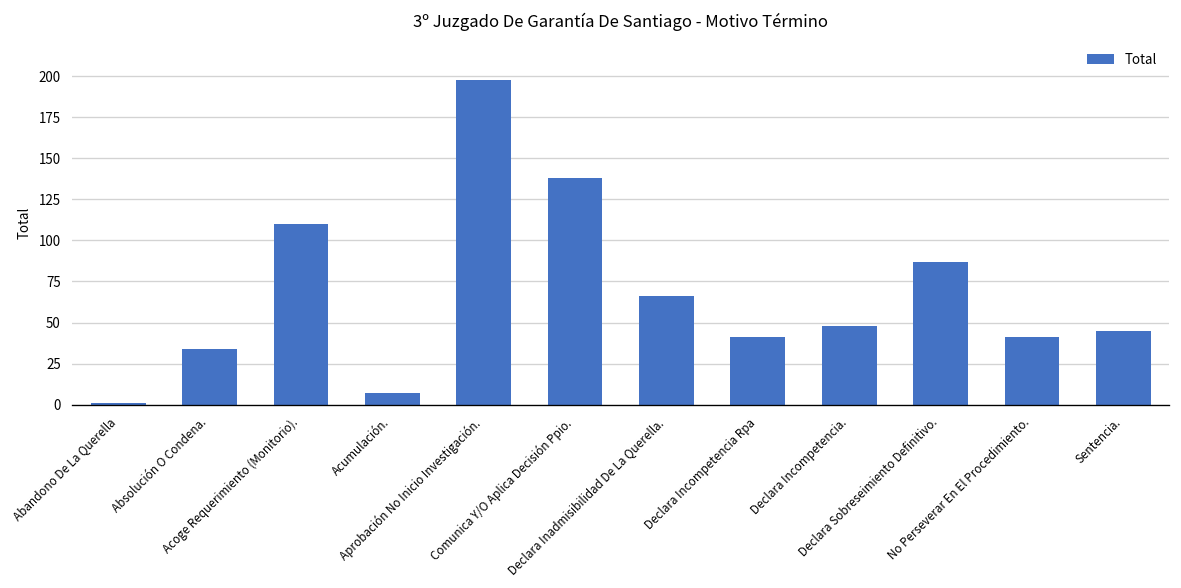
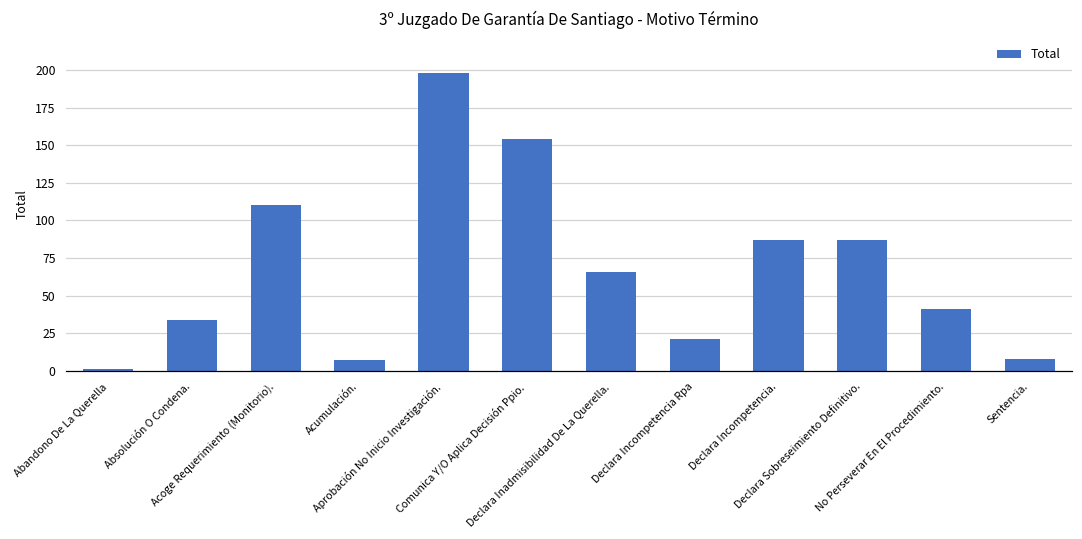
  {
    "Absolución O Condena.": 34,
    "Acoge Requerimiento (Monitorio).": 110,
    "Acumulación.": 7,
    "Aprobación No Inicio Investigación.": 198,
-   "Comunica Y/O Aplica Decisión Ppio.": 138,
+   "Comunica Y/O Aplica Decisión Ppio.": 154,
    "Declara Inadmisibilidad De La Querella.": 66,
-   "Declara Incompetencia Rpa": 41,
-   "Declara Incompetencia.": 48,
+   "Declara Incompetencia Rpa": 21,
+   "Declara Incompetencia.": 87,
    "Declara Sobreseimiento Definitivo.": 87,
    "No Perseverar En El Procedimiento.": 41,
-   "Sentencia.": 45
+   "Sentencia.": 8
  }
